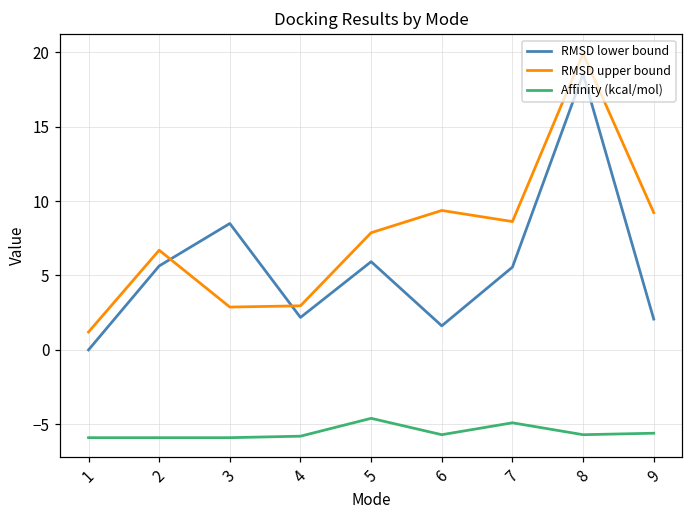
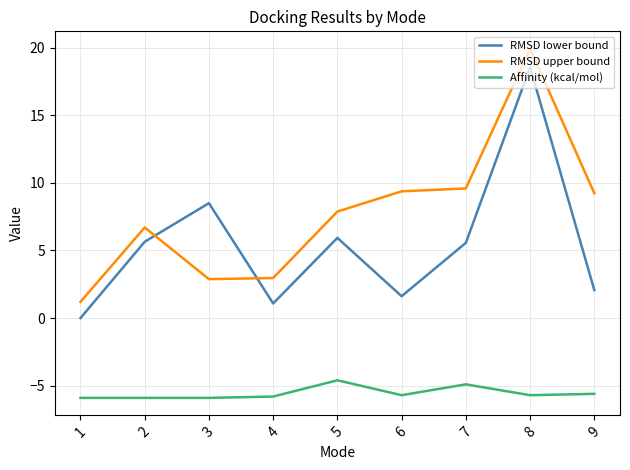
  {
    "RMSD lower bound": {
      "1": 0.0,
      "2": 5.6,
      "3": 8.5,
-     "4": 2.2,
+     "4": 1.1,
      "5": 5.9,
      "6": 1.6,
      "7": 5.6,
      "9": 2.1
    },
    "RMSD upper bound": {
      "1": 1.2,
      "2": 6.7,
      "3": 2.9,
      "4": 3.0,
      "5": 7.9,
      "6": 9.4,
-     "7": 8.6,
+     "7": 9.6,
      "9": 9.2
    },
    "Affinity (kcal/mol)": {
      "1": -5.9,
      "2": -5.9,
      "3": -5.9,
      "4": -5.8,
      "5": -4.6,
      "6": -5.7,
      "7": -4.9,
      "8": -5.7,
      "9": -5.6
    }
  }
